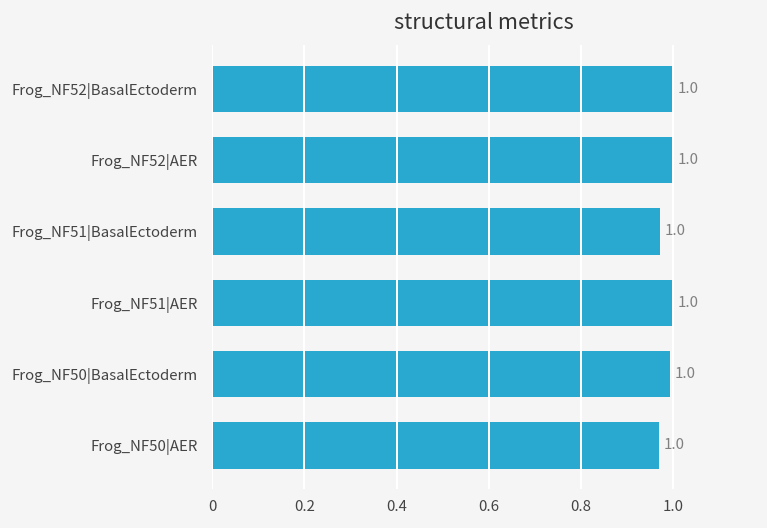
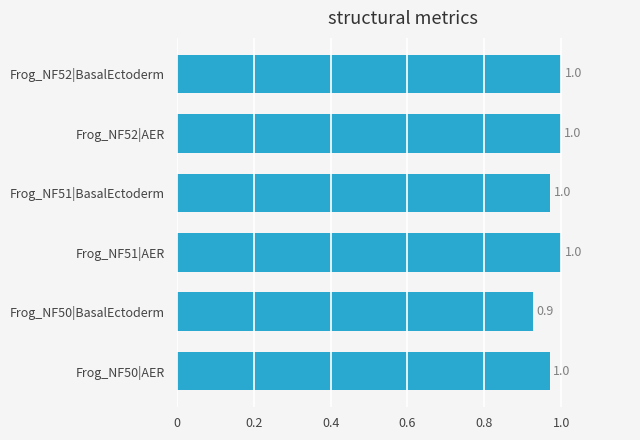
  {
    "Frog_NF52|BasalEctoderm": 1.0,
    "Frog_NF52|AER": 1.0,
    "Frog_NF51|BasalEctoderm": 1.0,
    "Frog_NF51|AER": 1.0,
-   "Frog_NF50|BasalEctoderm": 1.0,
+   "Frog_NF50|BasalEctoderm": 0.9,
    "Frog_NF50|AER": 1.0
  }
